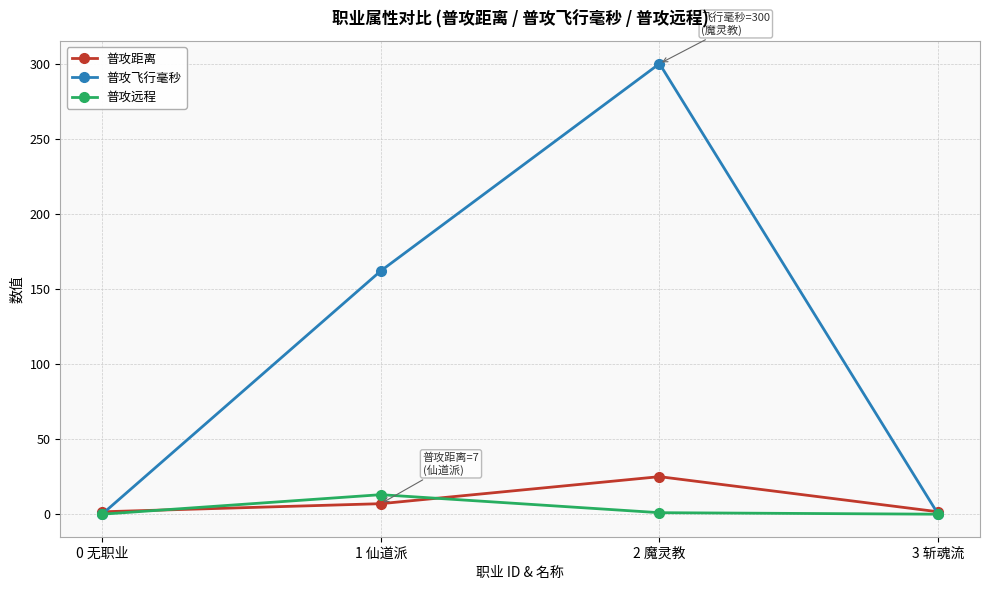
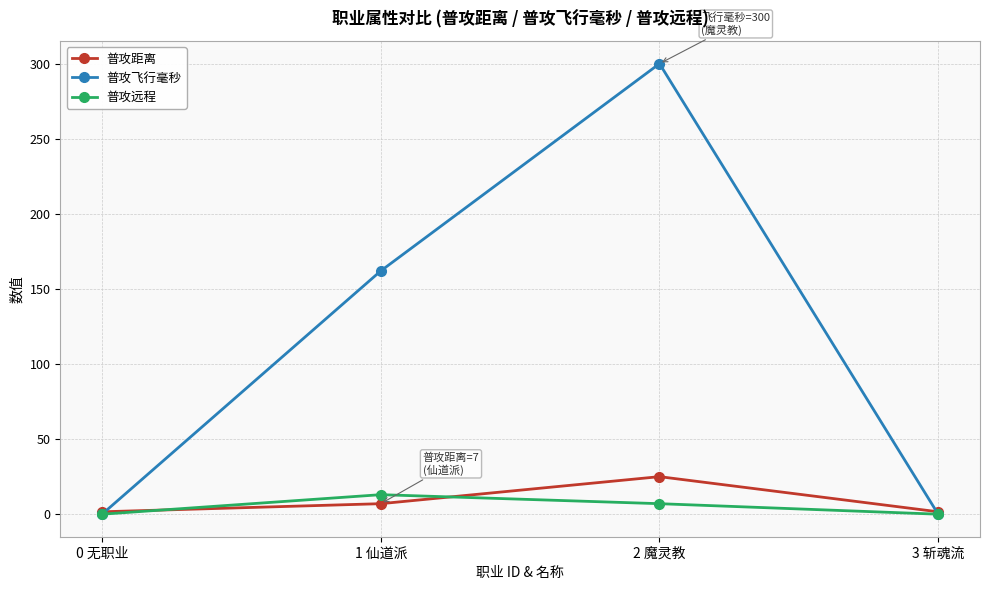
  {
    "普攻距离": {
      "1 仙道派": 7,
      "2 魔灵教": 25
    },
    "普攻飞行毫秒": {
      "1 仙道派": 162
    },
    "普攻远程": {
-     "2 魔灵教": 1
+     "2 魔灵教": 7
    }
  }
